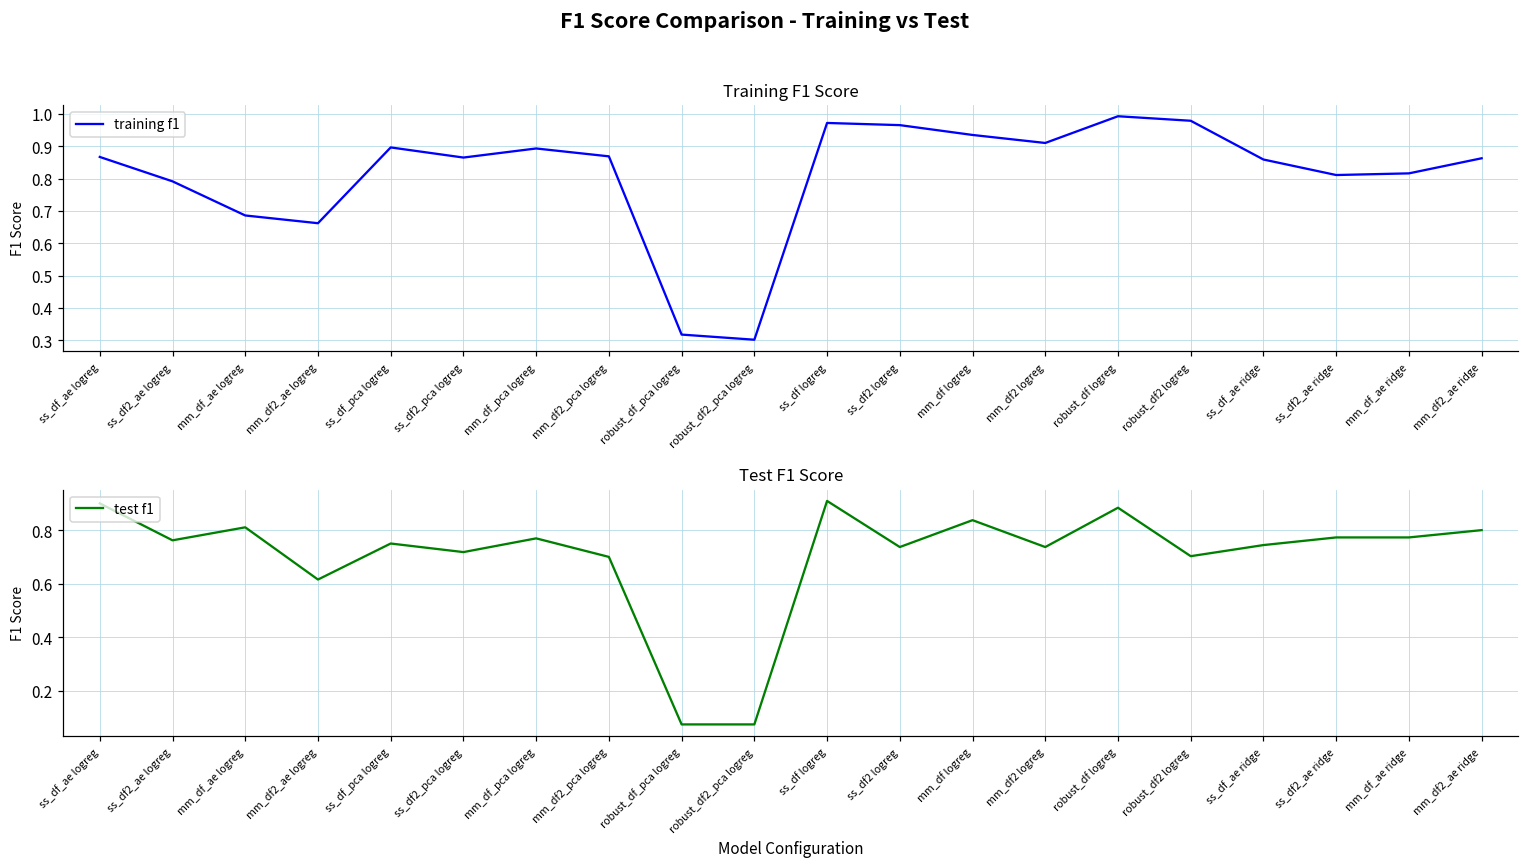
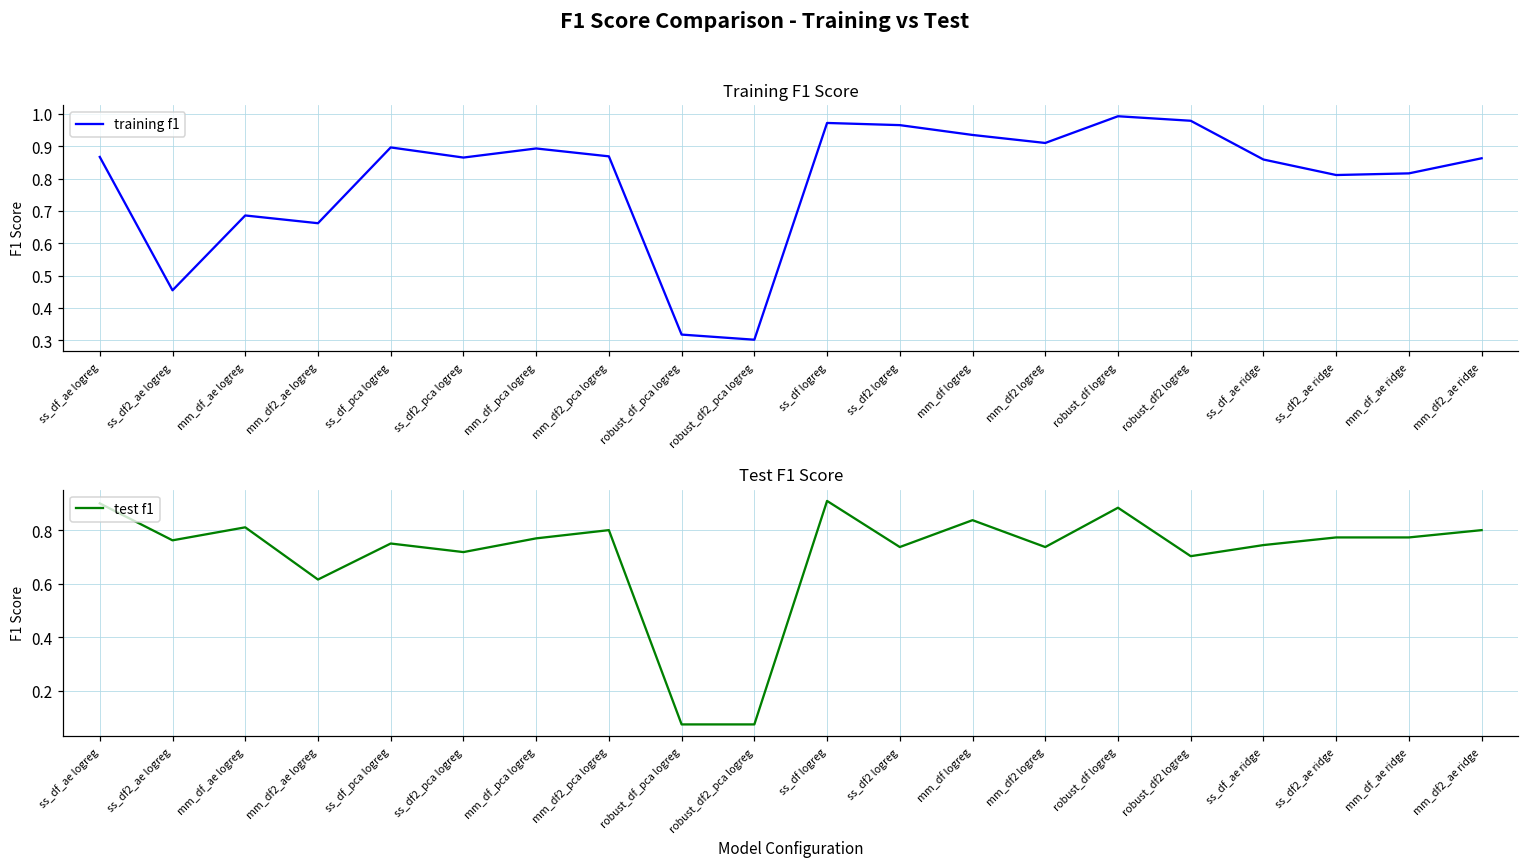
  {
    "Training F1 Score": {
      "ss_df_ae logreg": 0.87,
-     "ss_df2_ae logreg": 0.79,
+     "ss_df2_ae logreg": 0.45,
      "mm_df_ae logreg": 0.69,
      "mm_df2_ae logreg": 0.66,
      "ss_df_pca logreg": 0.90,
      "ss_df2_pca logreg": 0.87,
      "mm_df_pca logreg": 0.89,
      "mm_df2_pca logreg": 0.87,
      "robust_df_pca logreg": 0.32,
      "robust_df2_pca logreg": 0.30,
      "ss_df logreg": 0.97,
      "ss_df2 logreg": 0.97,
      "mm_df logreg": 0.94,
      "mm_df2 logreg": 0.91,
      "robust_df logreg": 0.99,
      "robust_df2 logreg": 0.98,
      "ss_df_ae ridge": 0.86,
      "ss_df2_ae ridge": 0.81,
      "mm_df_ae ridge": 0.82,
      "mm_df2_ae ridge": 0.86
    },
    "Test F1 Score": {
      "ss_df2_ae logreg": 0.76,
      "mm_df_ae logreg": 0.81,
      "mm_df2_ae logreg": 0.62,
      "ss_df_pca logreg": 0.75,
      "ss_df2_pca logreg": 0.72,
      "mm_df_pca logreg": 0.77,
-     "mm_df2_pca logreg": 0.7,
+     "mm_df2_pca logreg": 0.8,
      "robust_df_pca logreg": 0.07,
      "robust_df2_pca logreg": 0.07,
      "ss_df logreg": 0.9,
      "ss_df2 logreg": 0.74,
      "mm_df logreg": 0.84,
      "mm_df2 logreg": 0.74,
      "robust_df logreg": 0.88,
      "robust_df2 logreg": 0.7,
      "ss_df_ae ridge": 0.74,
      "ss_df2_ae ridge": 0.77,
      "mm_df_ae ridge": 0.77,
      "mm_df2_ae ridge": 0.8
    }
  }
